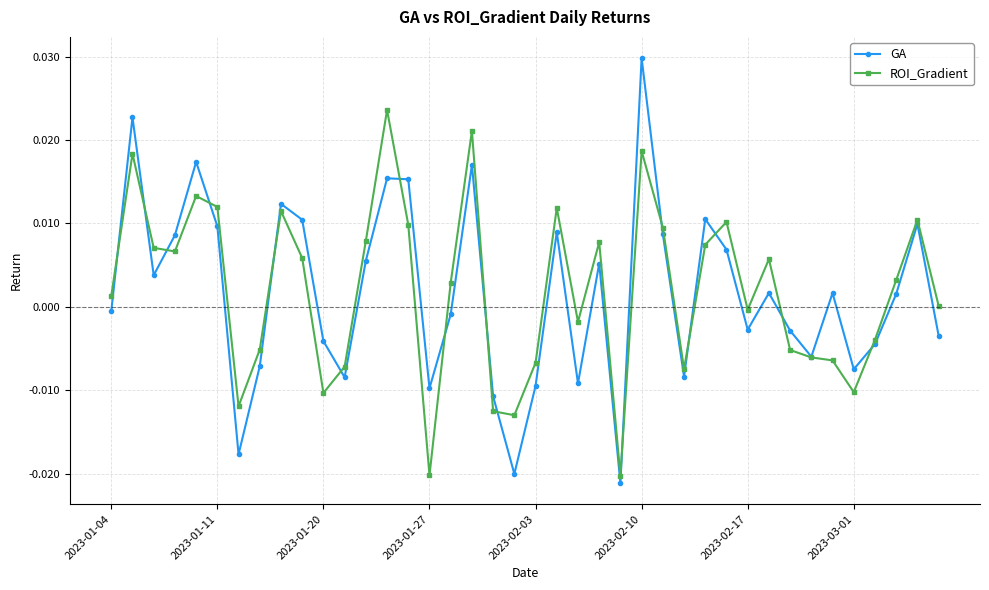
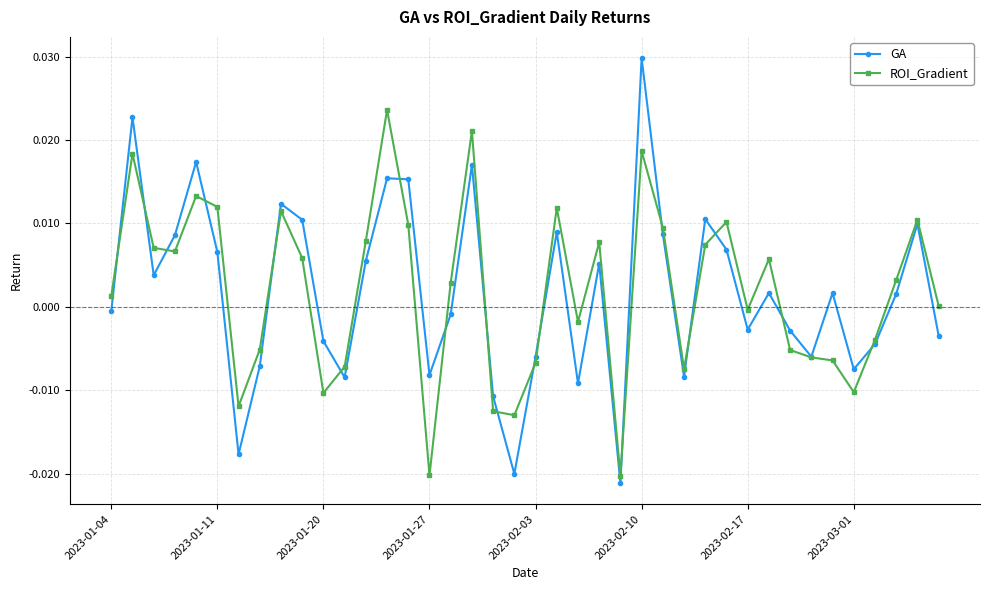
  {
    "GA": {
      "2023-01-04": -0.001,
-     "2023-01-11": 0.010,
+     "2023-01-11": 0.007,
      "2023-01-20": -0.004,
-     "2023-01-27": -0.010,
-     "2023-02-03": -0.009,
+     "2023-01-27": -0.008,
+     "2023-02-03": -0.006,
      "2023-02-10": 0.030,
      "2023-02-17": -0.003,
      "2023-03-01": -0.007
    },
    "ROI_Gradient": {
      "2023-01-04": 0.001,
      "2023-01-11": 0.012,
      "2023-01-20": -0.010,
      "2023-01-27": -0.020,
      "2023-02-03": -0.007,
      "2023-02-10": 0.019,
      "2023-02-17": 0.000,
      "2023-03-01": -0.010
    }
  }
